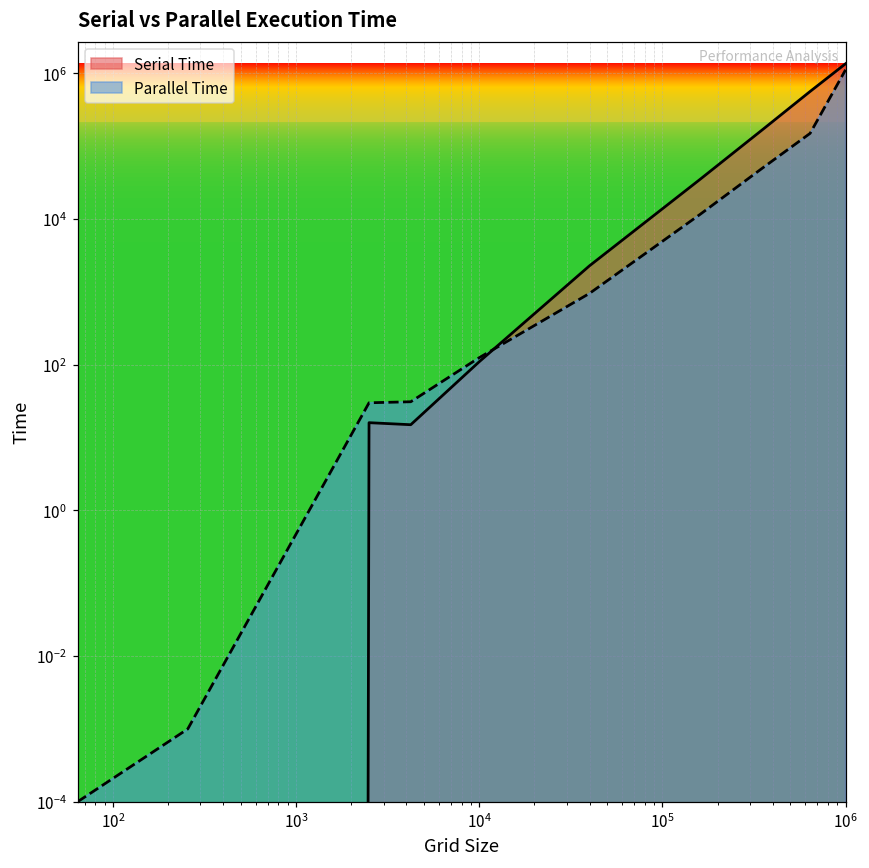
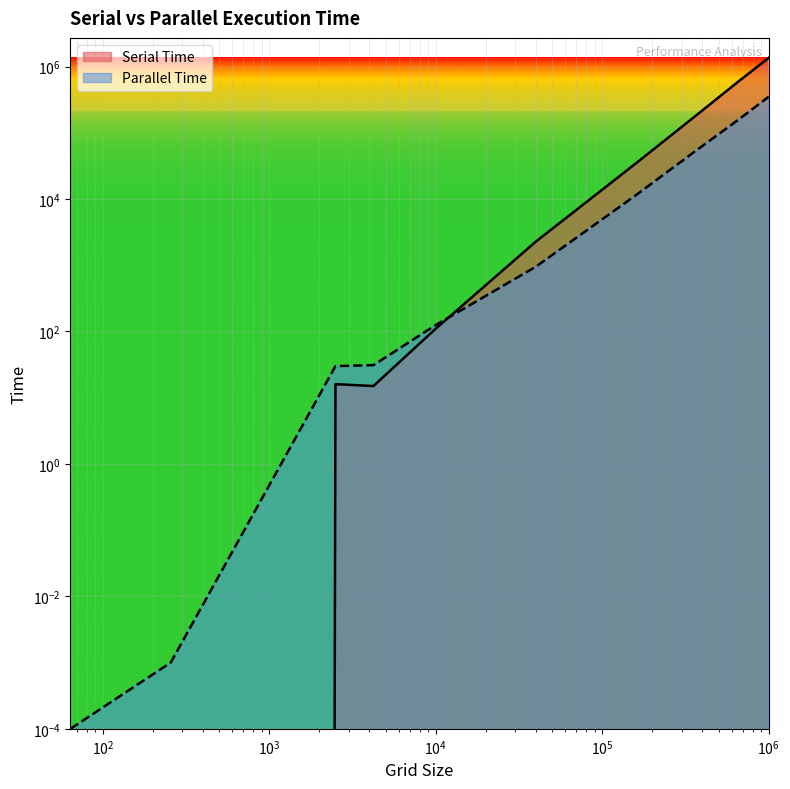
  {
    "Serial Time": {
      "10^4": 110,
      "10^6": 1400000
    },
    "Parallel Time": {
      "10^4": 130,
-     "10^6": 1100000
+     "10^6": 300000
    }
  }
